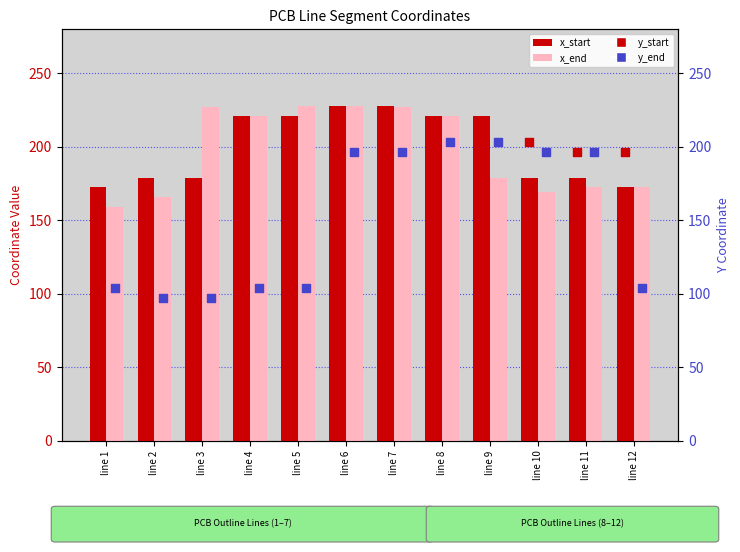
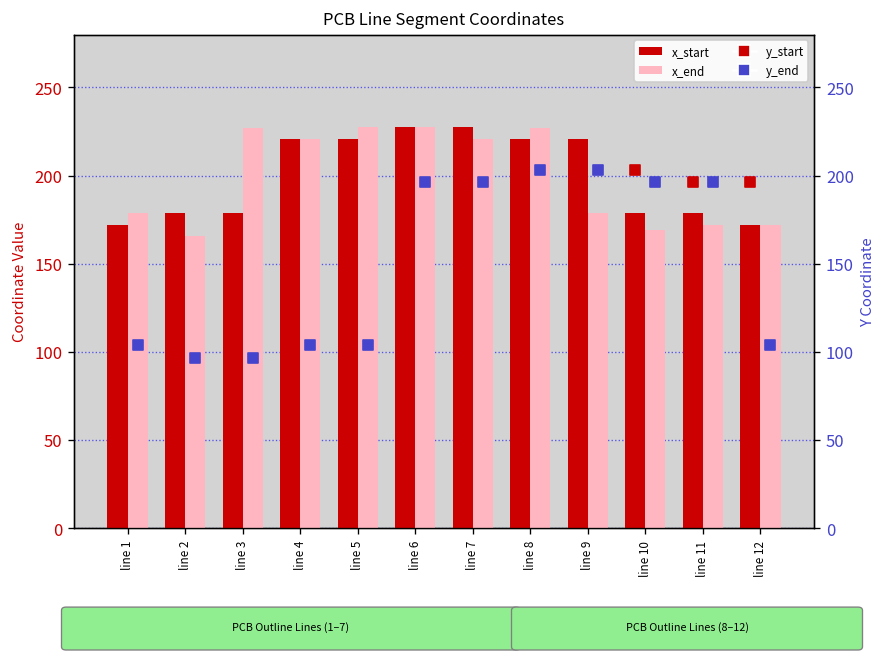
  {
    "x_end": {
-     "line 1": 159,
+     "line 1": 179,
      "line 2": 166,
      "line 3": 227,
      "line 4": 221,
      "line 5": 228,
      "line 6": 228,
-     "line 7": 227,
-     "line 8": 221,
+     "line 7": 221,
+     "line 8": 227,
      "line 9": 179,
      "line 10": 169,
      "line 11": 172,
      "line 12": 172
    }
  }
